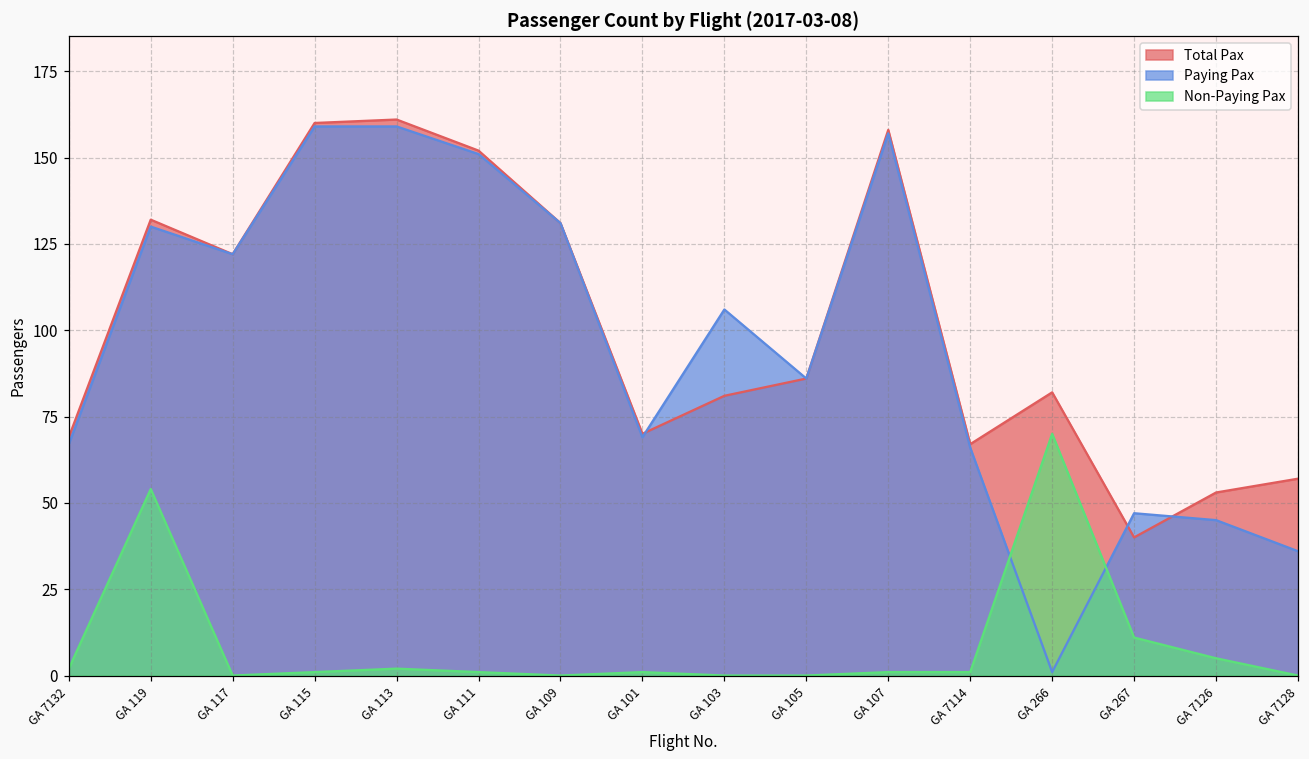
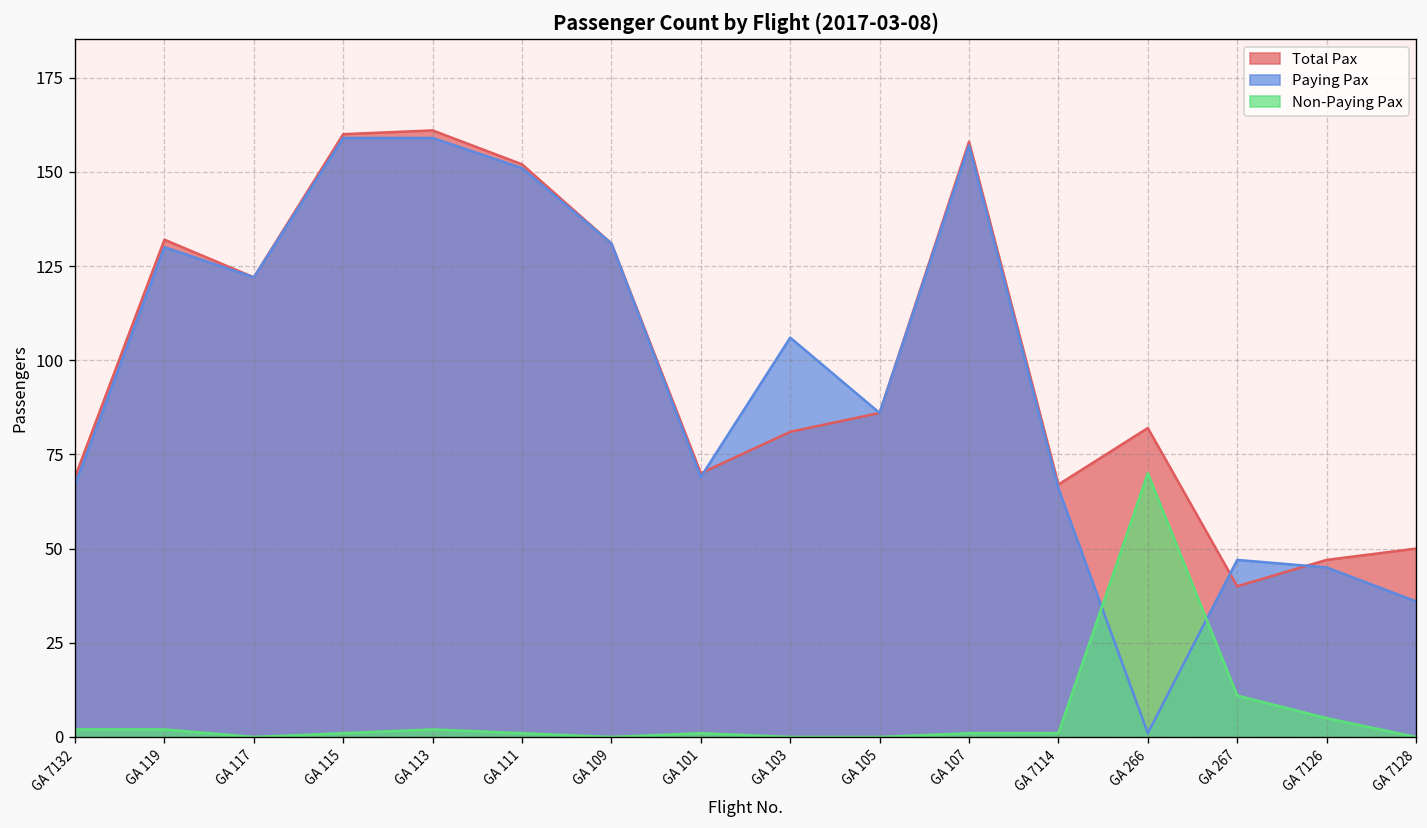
  {
    "Total Pax": {
      "GA 7132": 69,
      "GA 119": 132,
      "GA 115": 160,
      "GA 113": 161,
      "GA 111": 152,
      "GA 101": 70,
      "GA 103": 81,
      "GA 107": 158,
      "GA 7114": 67,
      "GA 266": 82,
      "GA 267": 40,
-     "GA 7126": 53,
-     "GA 7128": 57
+     "GA 7126": 47,
+     "GA 7128": 50
    },
    "Paying Pax": {
      "GA 7132": 67,
      "GA 119": 130,
      "GA 115": 159,
      "GA 113": 159,
      "GA 111": 151,
      "GA 101": 69,
      "GA 103": 106,
      "GA 107": 157,
      "GA 7114": 66,
      "GA 266": 1,
      "GA 267": 47,
      "GA 7126": 45,
      "GA 7128": 36
    },
    "Non-Paying Pax": {
      "GA 7132": 2,
-     "GA 119": 54,
+     "GA 119": 2,
      "GA 117": 0,
      "GA 115": 1,
      "GA 113": 2,
      "GA 111": 1,
      "GA 109": 0,
      "GA 101": 1,
      "GA 103": 0,
      "GA 105": 0,
      "GA 107": 1,
      "GA 7114": 1,
      "GA 266": 70,
      "GA 267": 11,
      "GA 7126": 5,
      "GA 7128": 0
    }
  }
